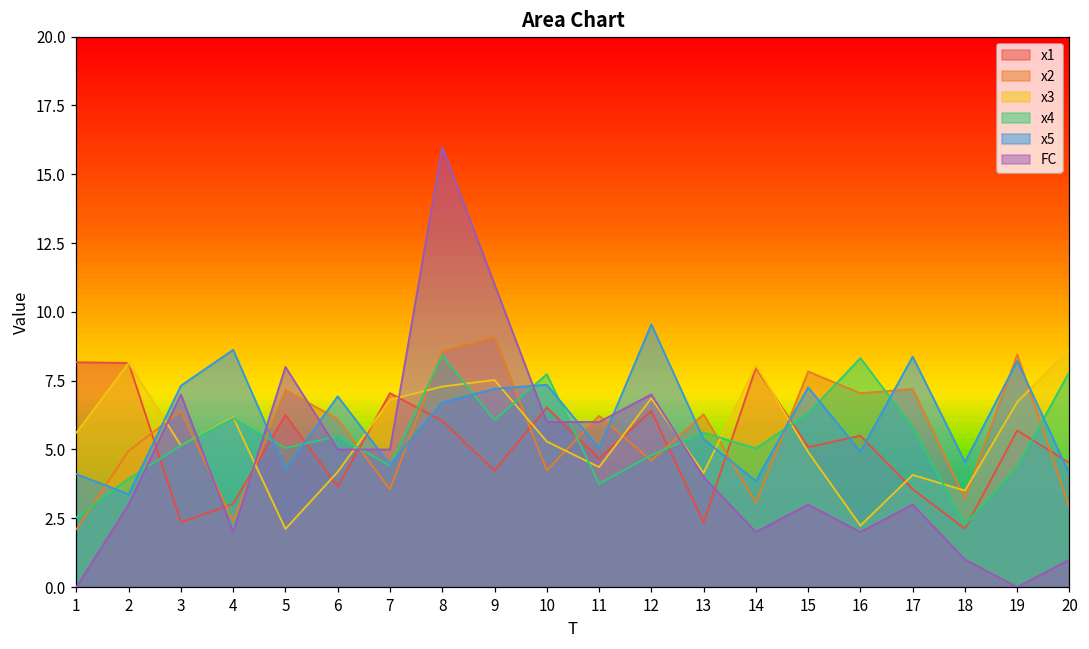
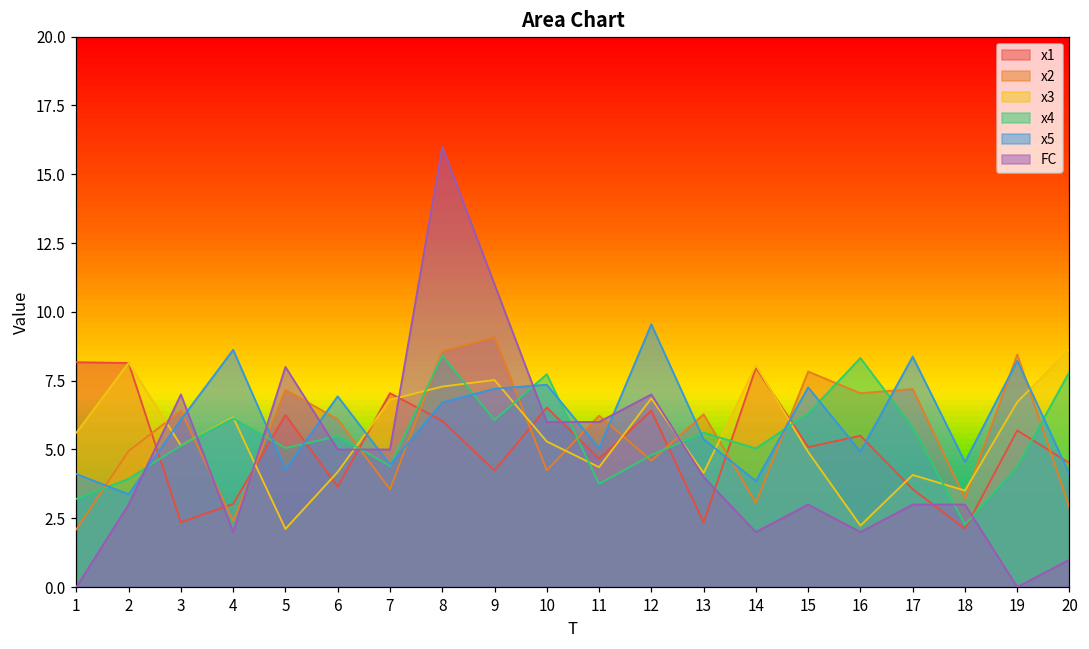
  {
    "x4": {
-     "1": 2.5,
+     "1": 3.2,
      "2": 3.9,
      "5": 5.1,
      "6": 5.5,
      "8": 8.4,
      "9": 6.1,
      "10": 7.7,
      "11": 3.7,
      "12": 4.8,
      "13": 5.6,
      "14": 5.0,
      "15": 6.3,
      "16": 8.3,
      "17": 5.8,
      "18": 2.3,
      "19": 4.4,
      "20": 7.8
    },
    "x5": {
      "1": 4.1,
      "2": 3.4,
-     "3": 7.3,
+     "3": 6.1,
      "4": 8.6,
      "5": 4.3,
      "6": 6.9,
      "8": 6.7,
      "9": 7.2,
      "10": 7.4,
      "11": 5.0,
      "12": 9.5,
      "13": 5.4,
      "14": 3.9,
      "15": 7.3,
      "16": 4.9,
      "17": 8.4,
      "18": 4.5,
      "19": 8.2,
      "20": 4.1
    },
    "FC": {
      "1": 0,
      "2": 3,
      "3": 7,
      "4": 2,
      "5": 8,
      "6": 5,
      "7": 5,
      "8": 16,
      "9": 11,
      "10": 6,
      "11": 6,
      "12": 7,
      "13": 4,
      "14": 2,
      "15": 3,
      "16": 2,
      "17": 3,
-     "18": 1,
+     "18": 3,
      "19": 0,
      "20": 1
    }
  }
